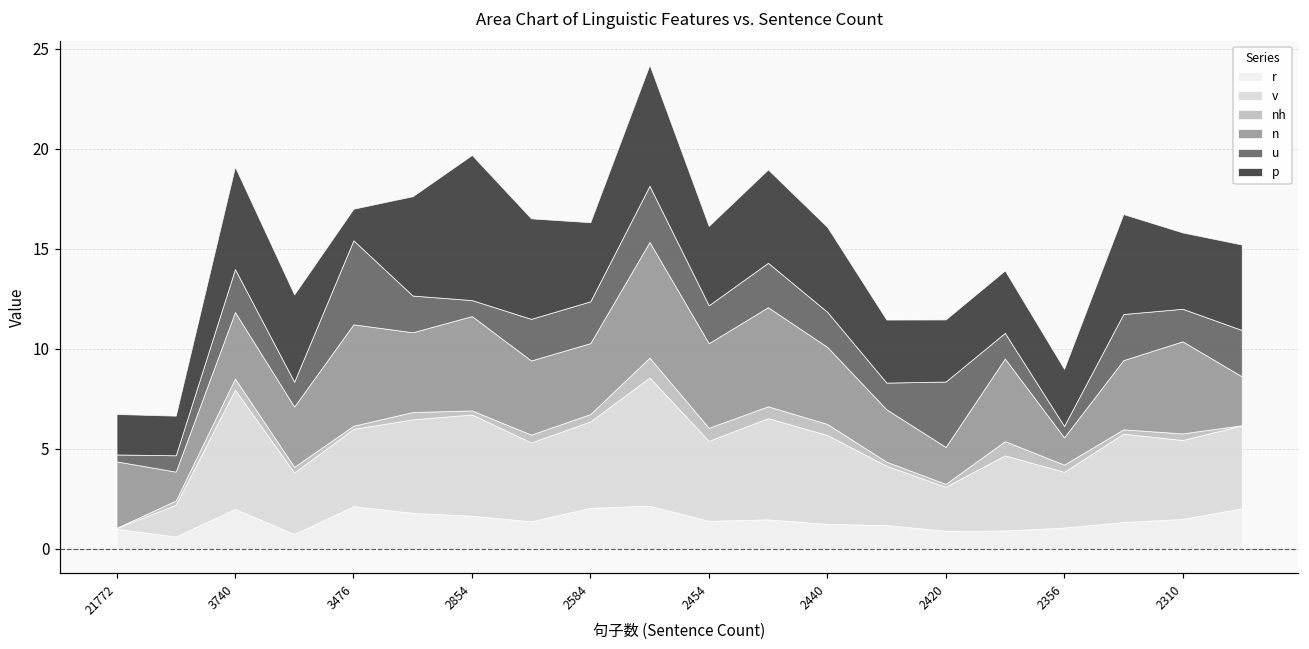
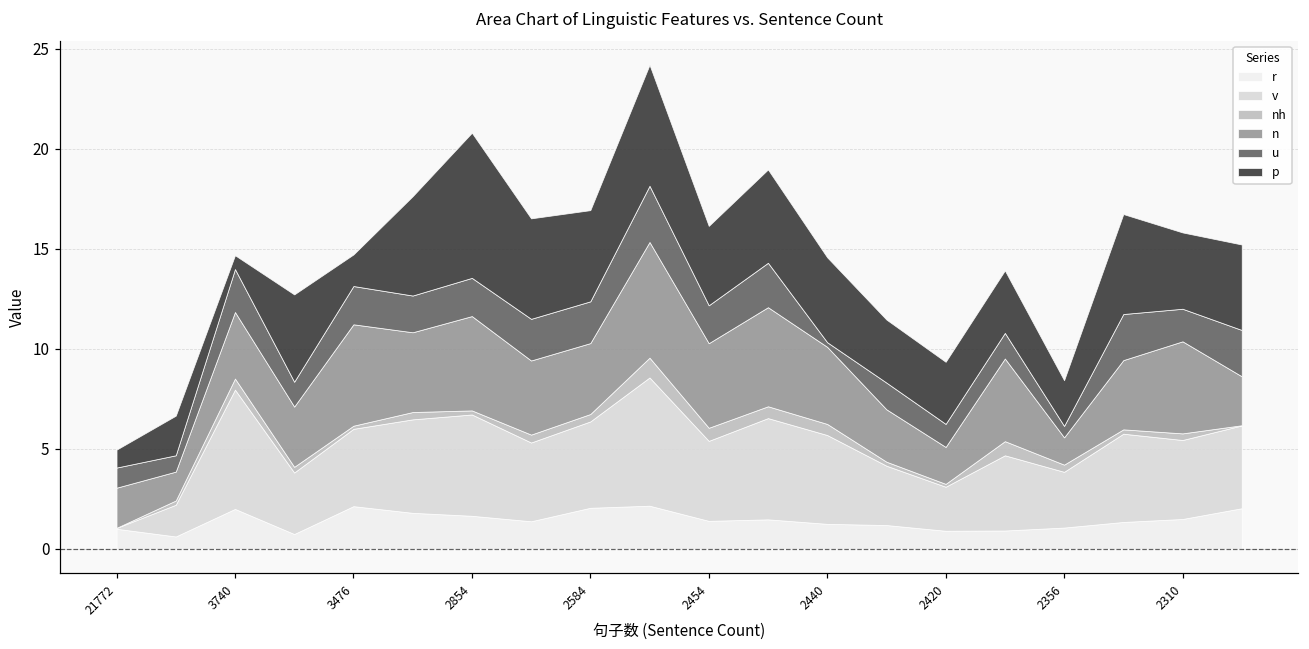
  {
    "n": {
-     "21772": 3.3,
+     "21772": 2.0,
      "3740": 3.3,
      "3476": 5.1,
      "2854": 4.7,
      "2584": 3.5,
      "2454": 4.2,
      "2440": 3.9,
      "2420": 1.8,
      "2356": 1.4,
      "2310": 4.6
    },
    "u": {
-     "21772": 0.3,
+     "21772": 1.0,
      "3740": 2.1,
-     "3476": 4.2,
-     "2854": 0.8,
+     "3476": 1.9,
+     "2854": 1.9,
      "2584": 2.1,
      "2454": 1.9,
-     "2440": 1.8,
-     "2420": 3.3,
+     "2440": 0.2,
+     "2420": 1.2,
      "2356": 0.6,
      "2310": 1.6
    },
    "p": {
-     "21772": 2.0,
-     "3740": 5.1,
+     "21772": 0.9,
+     "3740": 0.7,
      "3476": 1.6,
      "2854": 7.3,
-     "2584": 4.0,
+     "2584": 4.6,
      "2454": 4.0,
      "2440": 4.2,
      "2420": 3.1,
-     "2356": 2.9,
+     "2356": 2.3,
      "2310": 3.8
    }
  }
